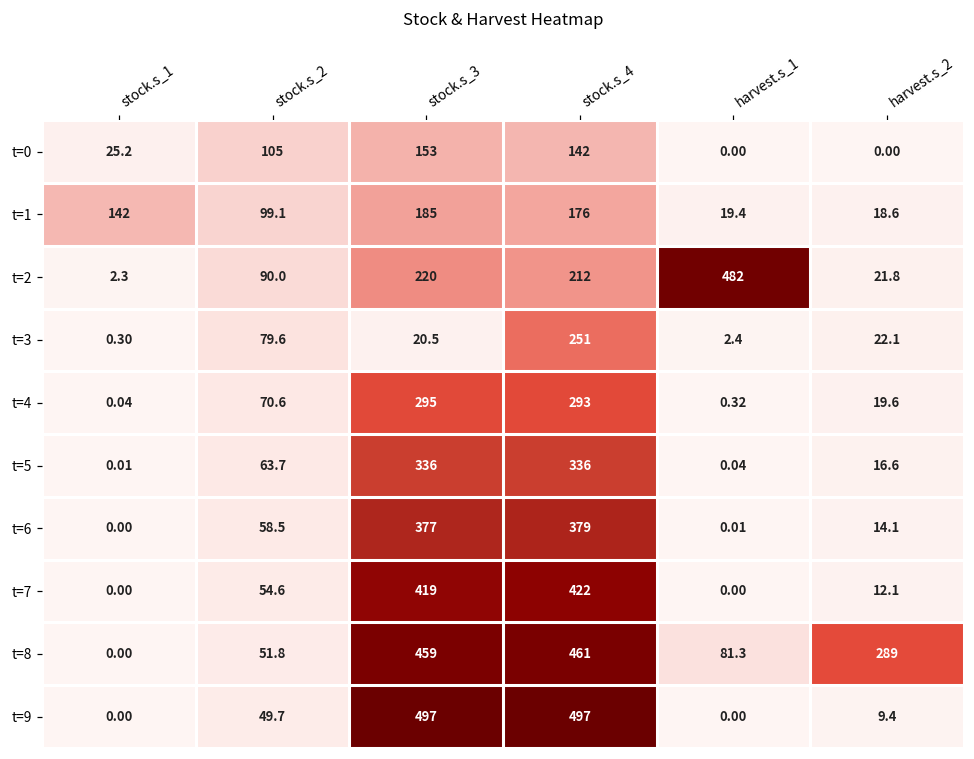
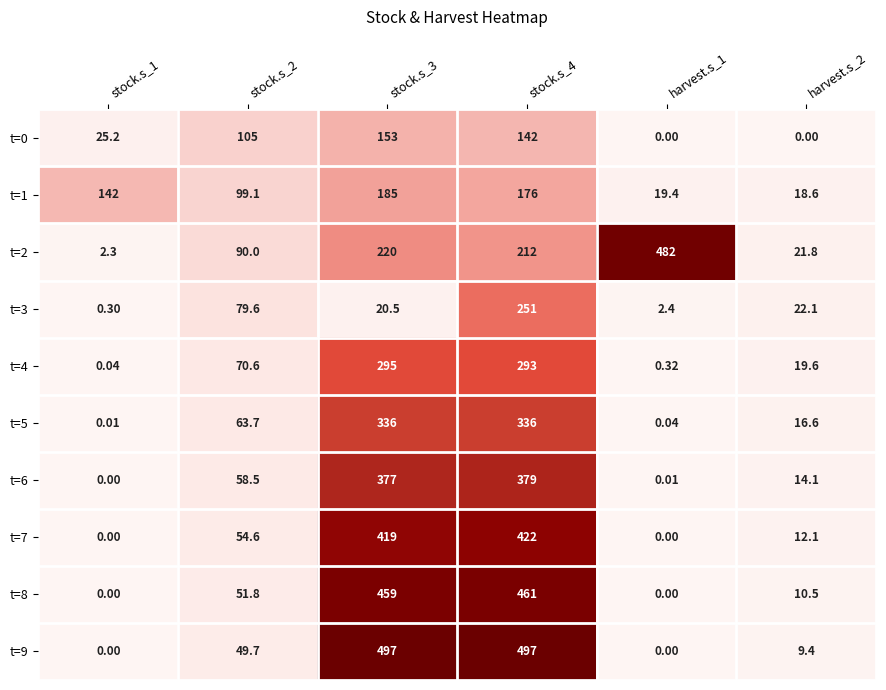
  {
    "t=0": {
      "stock.s_1": 25.2,
      "stock.s_2": 105,
      "stock.s_3": 153,
      "stock.s_4": 142,
      "harvest.s_1": 0.00,
      "harvest.s_2": 0.00
    },
    "t=1": {
      "stock.s_1": 142,
      "stock.s_2": 99.1,
      "stock.s_3": 185,
      "stock.s_4": 176,
      "harvest.s_1": 19.4,
      "harvest.s_2": 18.6
    },
    "t=2": {
      "stock.s_1": 2.3,
      "stock.s_2": 90.0,
      "stock.s_3": 220,
      "stock.s_4": 212,
      "harvest.s_1": 482,
      "harvest.s_2": 21.8
    },
    "t=3": {
      "stock.s_1": 0.30,
      "stock.s_2": 79.6,
      "stock.s_3": 20.5,
      "stock.s_4": 251,
      "harvest.s_1": 2.4,
      "harvest.s_2": 22.1
    },
    "t=4": {
      "stock.s_1": 0.04,
      "stock.s_2": 70.6,
      "stock.s_3": 295,
      "stock.s_4": 293,
      "harvest.s_1": 0.32,
      "harvest.s_2": 19.6
    },
    "t=5": {
      "stock.s_1": 0.01,
      "stock.s_2": 63.7,
      "stock.s_3": 336,
      "stock.s_4": 336,
      "harvest.s_1": 0.04,
      "harvest.s_2": 16.6
    },
    "t=6": {
      "stock.s_1": 0.00,
      "stock.s_2": 58.5,
      "stock.s_3": 377,
      "stock.s_4": 379,
      "harvest.s_1": 0.01,
      "harvest.s_2": 14.1
    },
    "t=7": {
      "stock.s_1": 0.00,
      "stock.s_2": 54.6,
      "stock.s_3": 419,
      "stock.s_4": 422,
      "harvest.s_1": 0.00,
      "harvest.s_2": 12.1
    },
    "t=8": {
      "stock.s_1": 0.00,
      "stock.s_2": 51.8,
      "stock.s_3": 459,
      "stock.s_4": 461,
-     "harvest.s_1": 81.3,
-     "harvest.s_2": 289
+     "harvest.s_1": 0.00,
+     "harvest.s_2": 10.5
    },
    "t=9": {
      "stock.s_1": 0.00,
      "stock.s_2": 49.7,
      "stock.s_3": 497,
      "stock.s_4": 497,
      "harvest.s_1": 0.00,
      "harvest.s_2": 9.4
    }
  }
